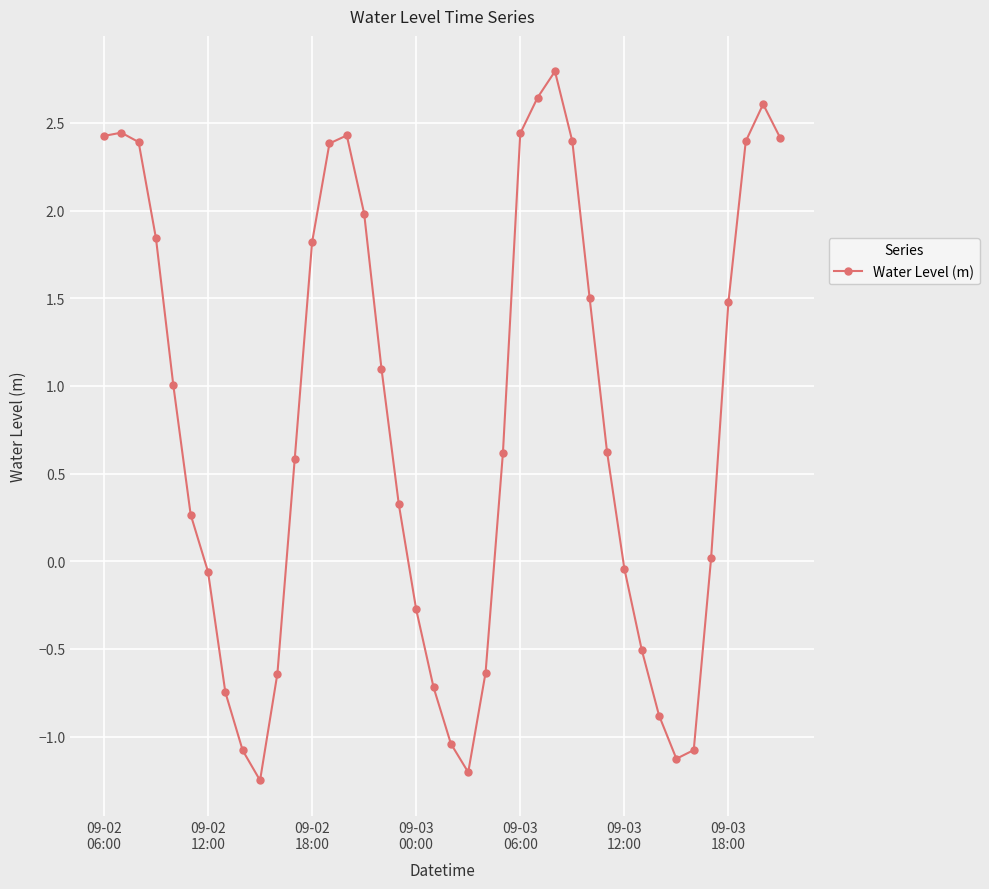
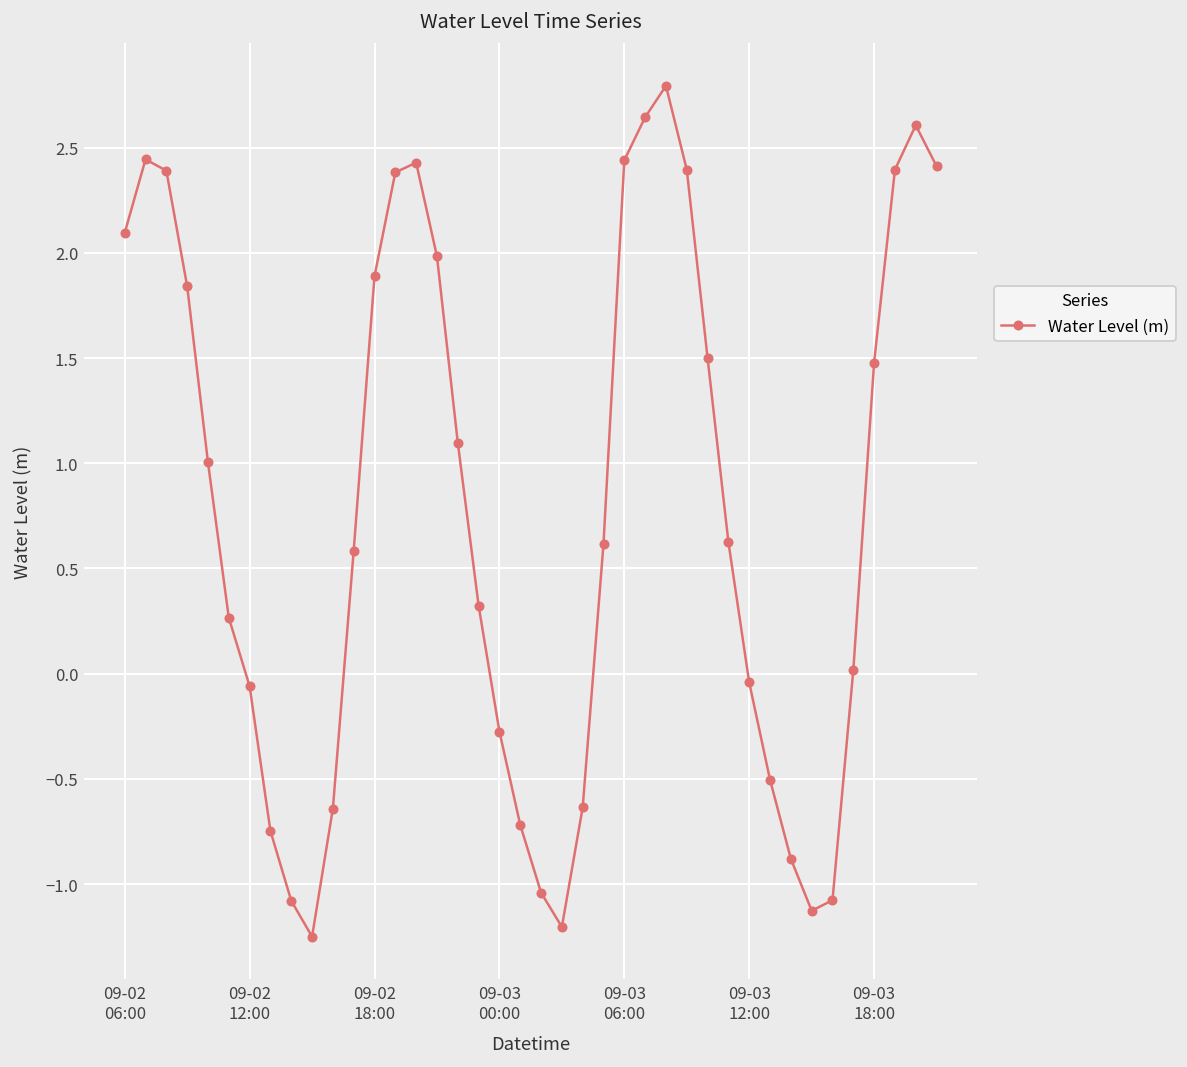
  {
-   "09-02 06:00": 2.43,
+   "09-02 06:00": 2.09,
    "09-02 12:00": -0.06,
-   "09-02 18:00": 1.82,
+   "09-02 18:00": 1.89,
    "09-03 00:00": -0.27,
    "09-03 06:00": 2.44,
    "09-03 12:00": -0.04,
    "09-03 18:00": 1.48
  }
